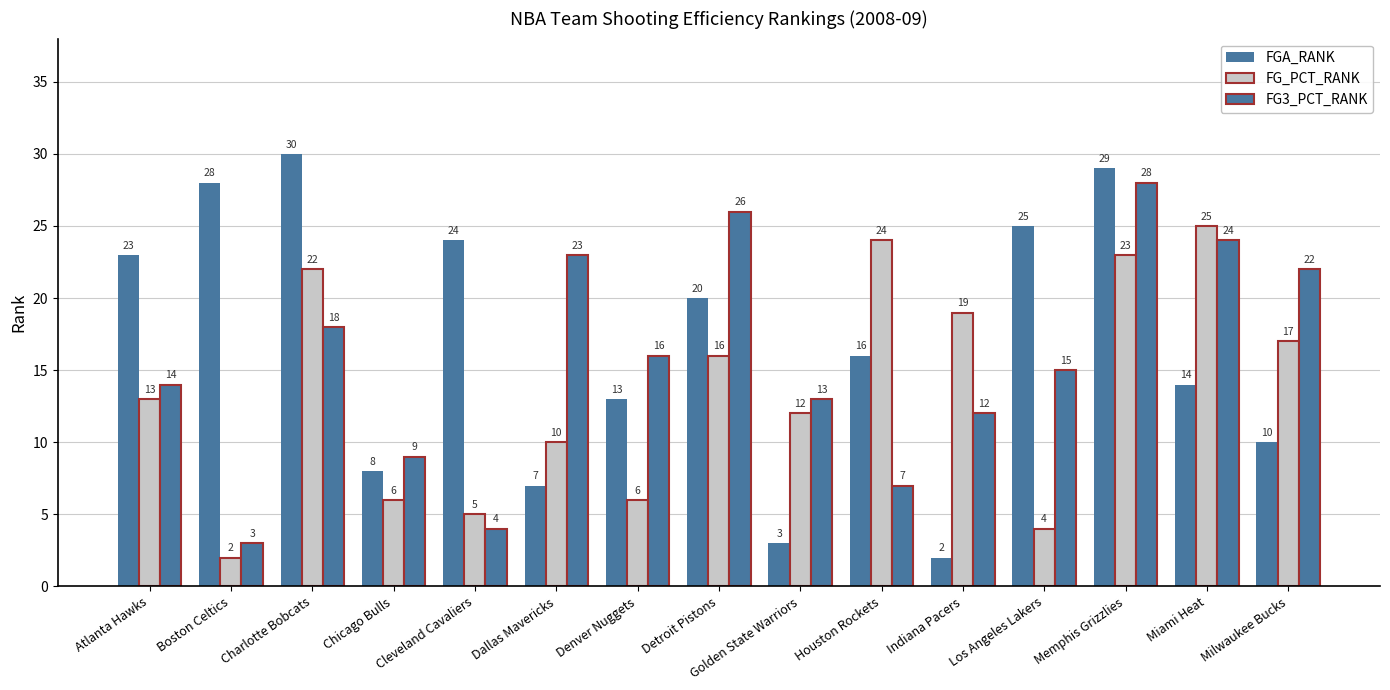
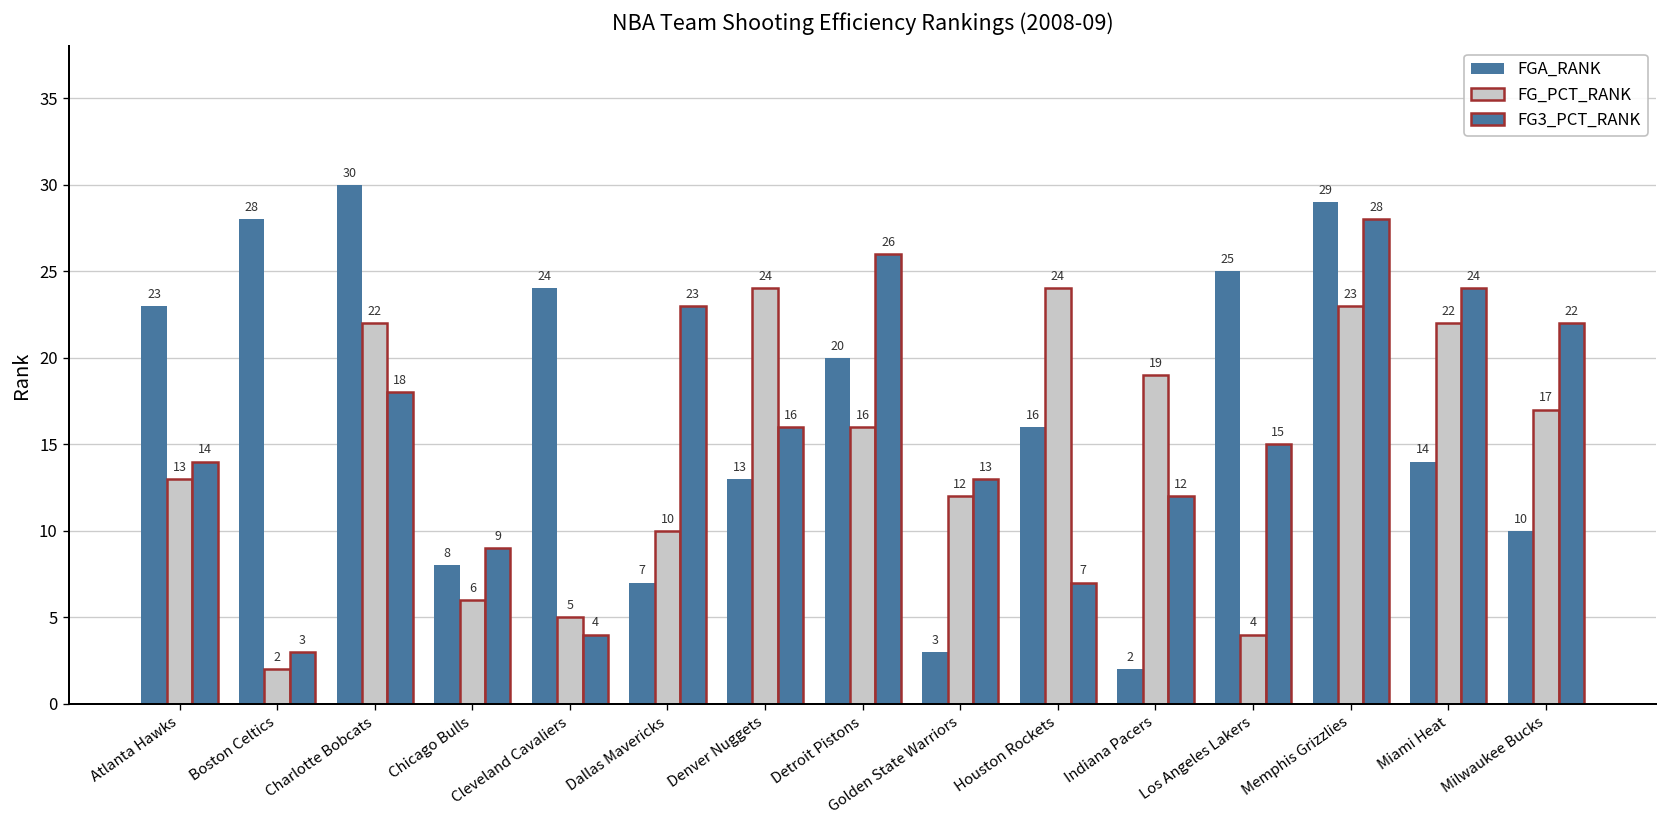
  {
    "FG_PCT_RANK": {
      "Atlanta Hawks": 13,
      "Boston Celtics": 2,
      "Charlotte Bobcats": 22,
      "Chicago Bulls": 6,
      "Cleveland Cavaliers": 5,
      "Dallas Mavericks": 10,
-     "Denver Nuggets": 6,
+     "Denver Nuggets": 24,
      "Detroit Pistons": 16,
      "Golden State Warriors": 12,
      "Houston Rockets": 24,
      "Indiana Pacers": 19,
      "Los Angeles Lakers": 4,
      "Memphis Grizzlies": 23,
-     "Miami Heat": 25,
+     "Miami Heat": 22,
      "Milwaukee Bucks": 17
    }
  }
